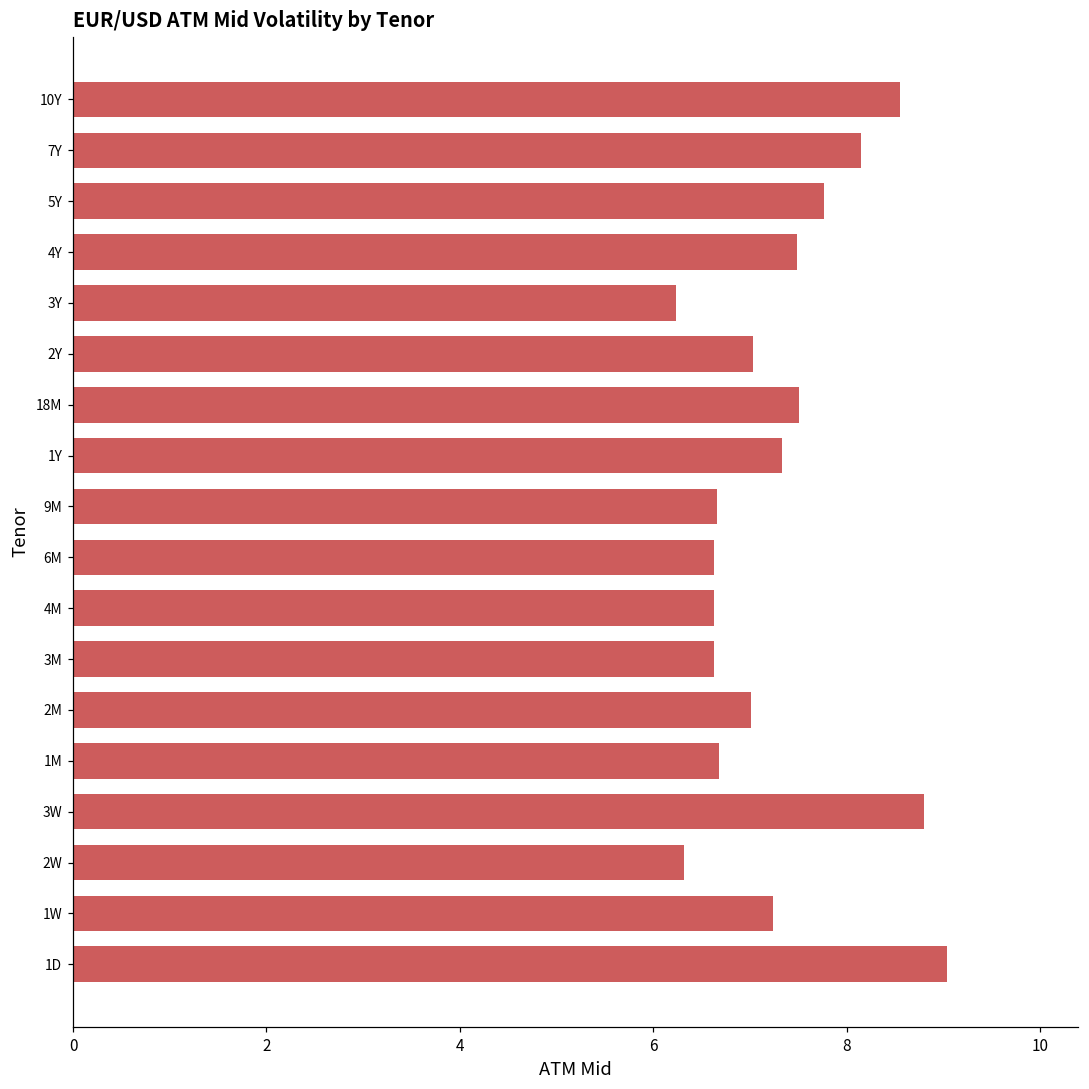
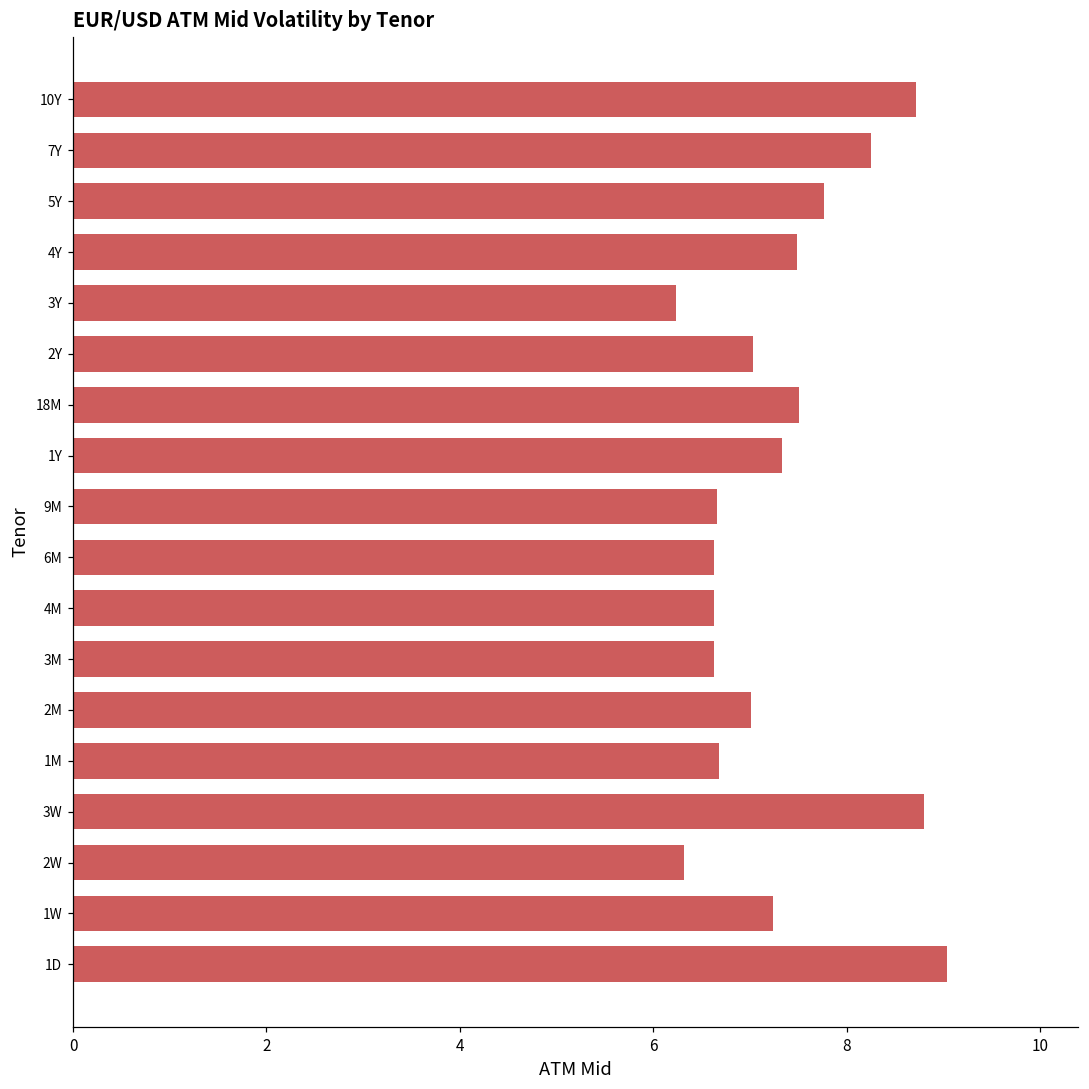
  {
-   "10Y": 8.6,
-   "7Y": 8.2,
+   "10Y": 8.7,
+   "7Y": 8.3,
    "5Y": 7.8,
    "4Y": 7.5,
    "3Y": 6.2,
    "2Y": 7.0,
    "18M": 7.5,
    "1Y": 7.3,
    "9M": 6.7,
    "6M": 6.6,
    "4M": 6.6,
    "3M": 6.6,
    "2M": 7.0,
    "1M": 6.7,
    "3W": 8.8,
    "2W": 6.3,
    "1W": 7.2,
    "1D": 9.0
  }
